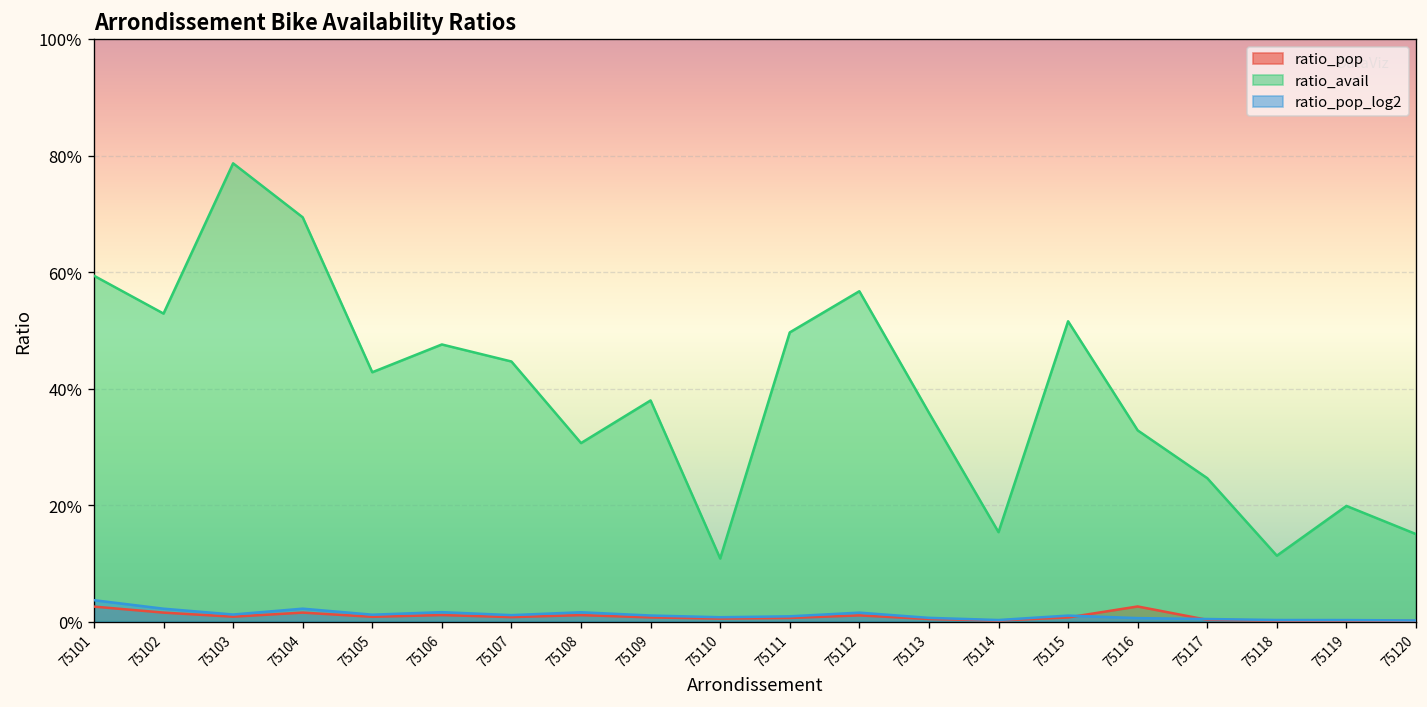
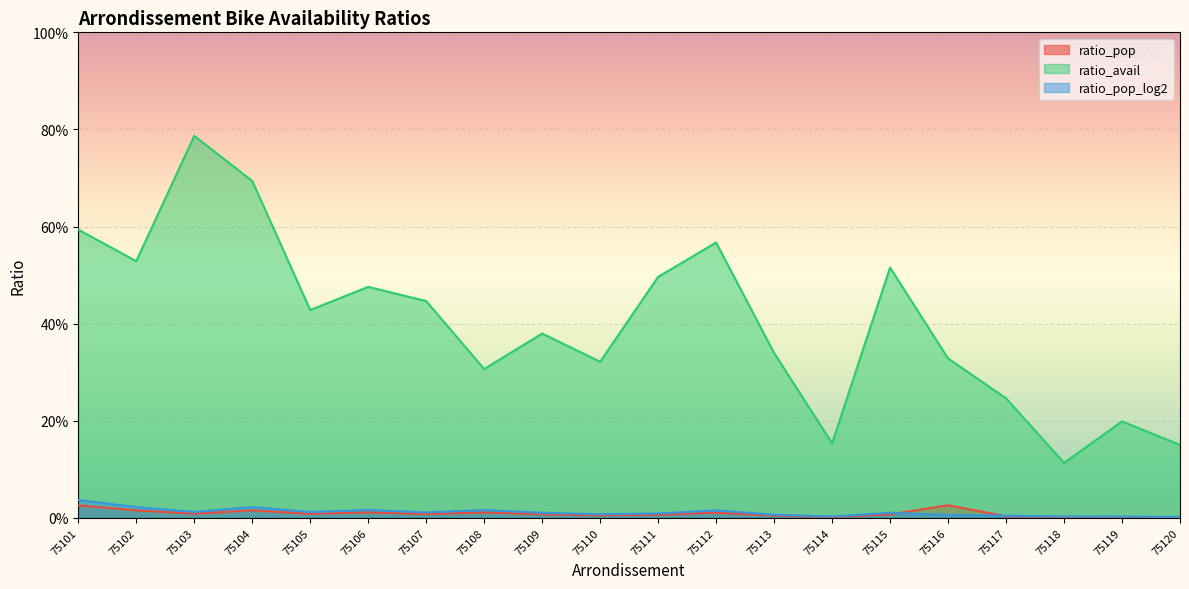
  {
    "ratio_pop": {
      "75101": "3%",
      "75102": "2%",
      "75104": "2%",
      "75116": "3%"
    },
    "ratio_avail": {
      "75101": "59%",
      "75102": "53%",
      "75103": "79%",
      "75104": "69%",
      "75105": "43%",
      "75106": "48%",
      "75107": "45%",
      "75108": "31%",
      "75109": "38%",
-     "75110": "11%",
+     "75110": "32%",
      "75111": "50%",
      "75112": "57%",
-     "75113": "36%",
+     "75113": "34%",
      "75114": "15%",
      "75115": "52%",
      "75116": "33%",
      "75117": "25%",
      "75118": "11%",
      "75119": "20%",
      "75120": "15%"
    },
    "ratio_pop_log2": {
      "75101": "4%",
      "75102": "2%",
      "75104": "2%",
      "75116": "1%"
    }
  }
